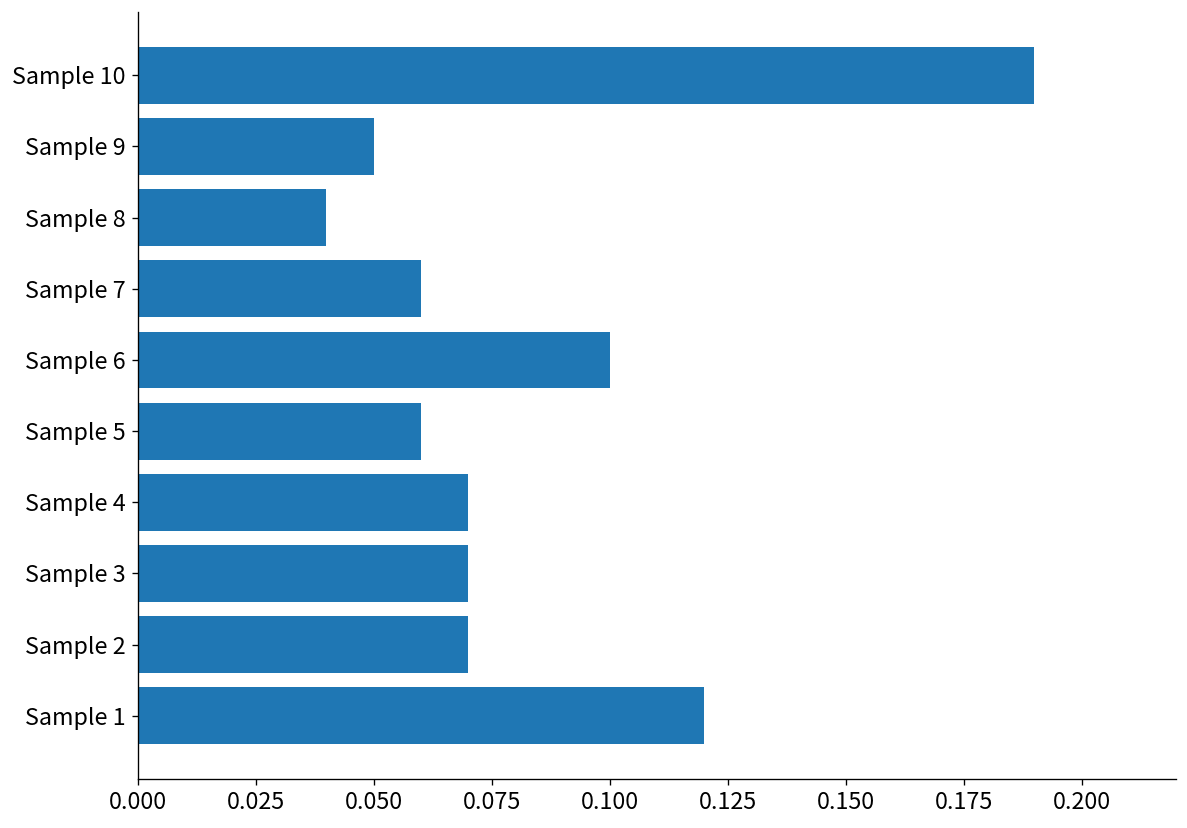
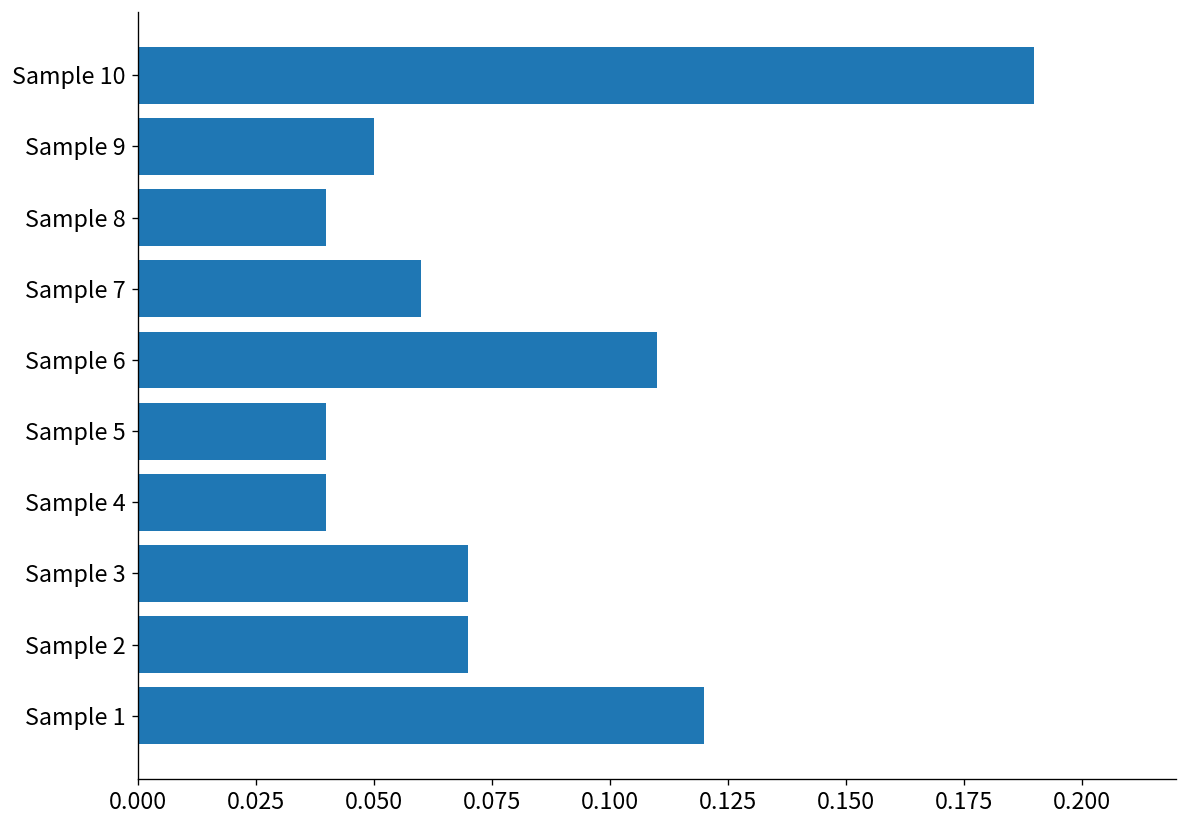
  {
    "Sample 10": 0.19,
    "Sample 9": 0.05,
    "Sample 8": 0.04,
    "Sample 7": 0.06,
-   "Sample 6": 0.10,
-   "Sample 5": 0.06,
-   "Sample 4": 0.07,
+   "Sample 6": 0.11,
+   "Sample 5": 0.04,
+   "Sample 4": 0.04,
    "Sample 3": 0.07,
    "Sample 2": 0.07,
    "Sample 1": 0.12
  }
